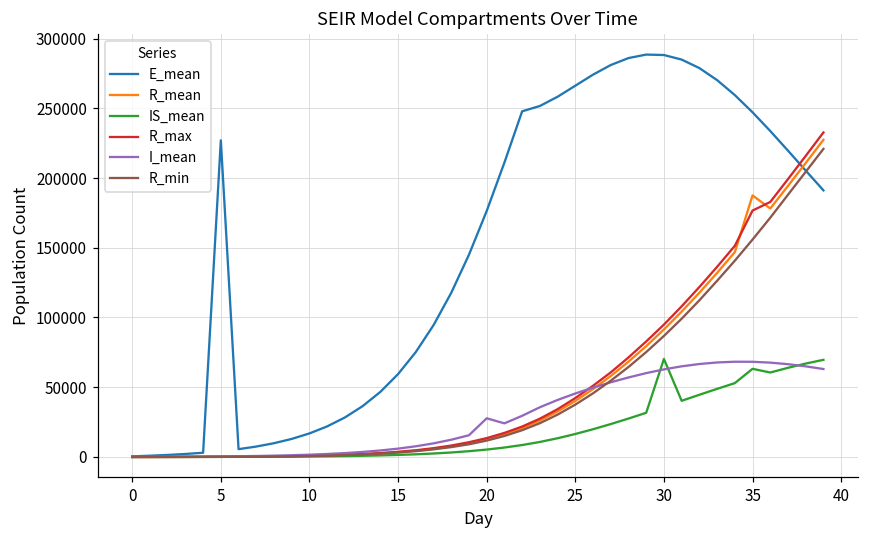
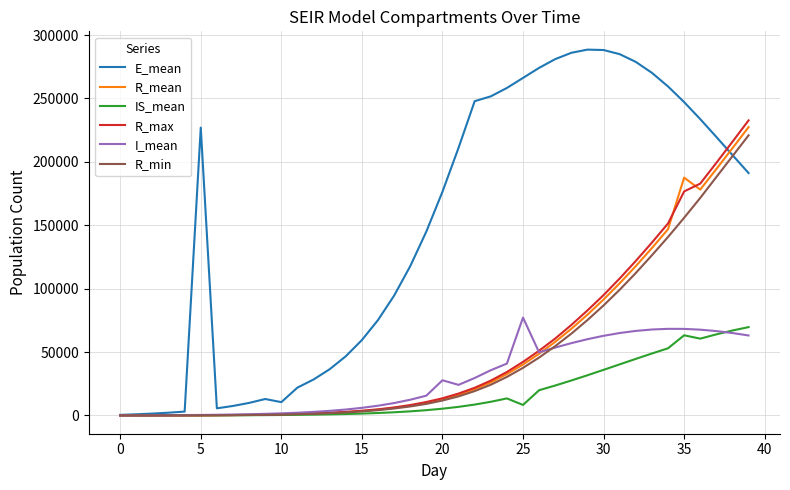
  {
    "E_mean": {
      "5": 227000,
-     "10": 17000,
+     "10": 10000,
      "15": 59000,
      "20": 176000,
      "25": 266000,
      "30": 288000,
      "35": 247000
    },
    "R_mean": {
      "25": 40000,
      "30": 91000,
      "35": 188000
    },
    "IS_mean": {
      "20": 5000,
-     "25": 16000,
-     "30": 70000,
+     "25": 8000,
+     "30": 36000,
      "35": 63000
    },
    "R_max": {
      "25": 42000,
      "30": 95000,
      "35": 177000
    },
    "I_mean": {
      "15": 6000,
      "20": 28000,
-     "25": 46000,
+     "25": 77000,
      "30": 63000,
      "35": 68000
    },
    "R_min": {
      "25": 38000,
      "30": 87000,
      "35": 156000
    }
  }
